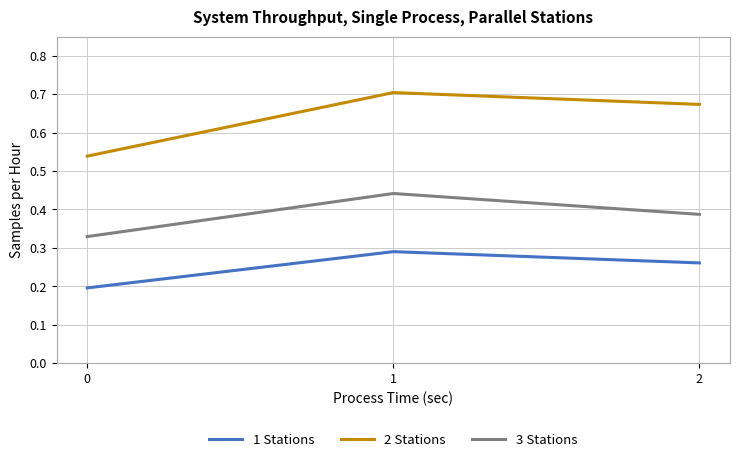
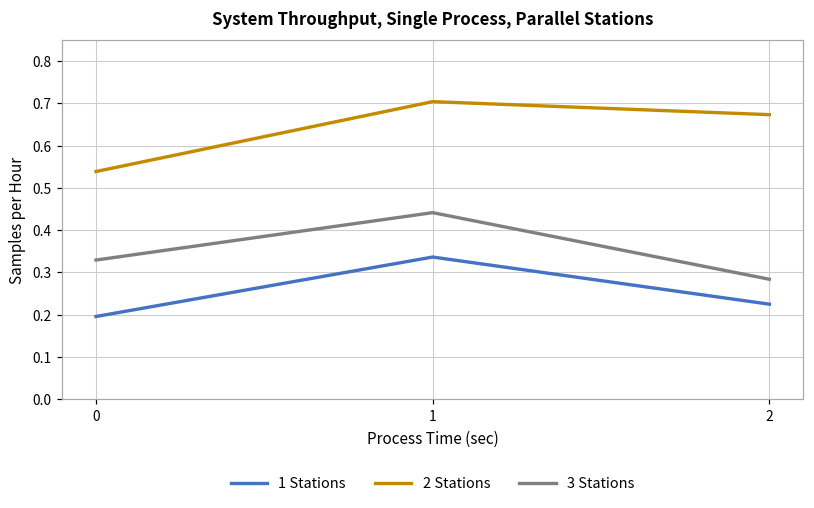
  {
    "1 Stations": {
      "0": 0.20,
-     "1": 0.29,
-     "2": 0.26
+     "1": 0.34,
+     "2": 0.22
    },
    "2 Stations": {
      "0": 0.54,
      "1": 0.70,
      "2": 0.67
    },
    "3 Stations": {
      "0": 0.33,
      "1": 0.44,
-     "2": 0.39
+     "2": 0.28
    }
  }
